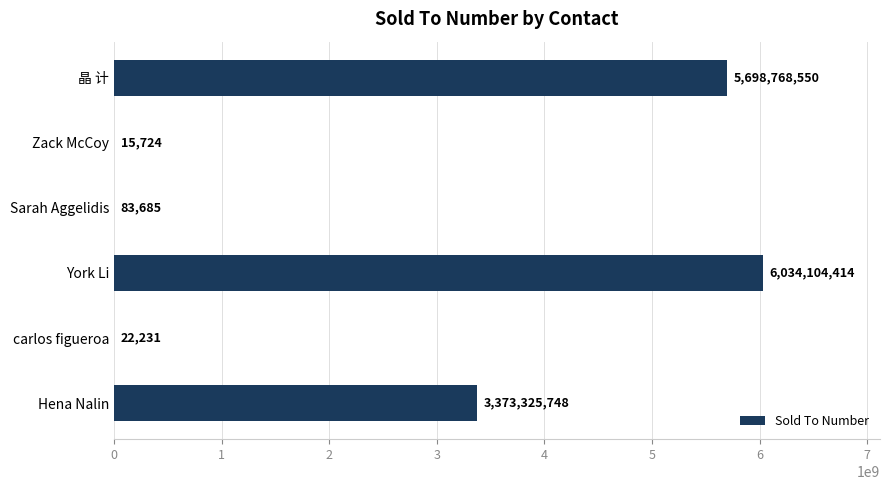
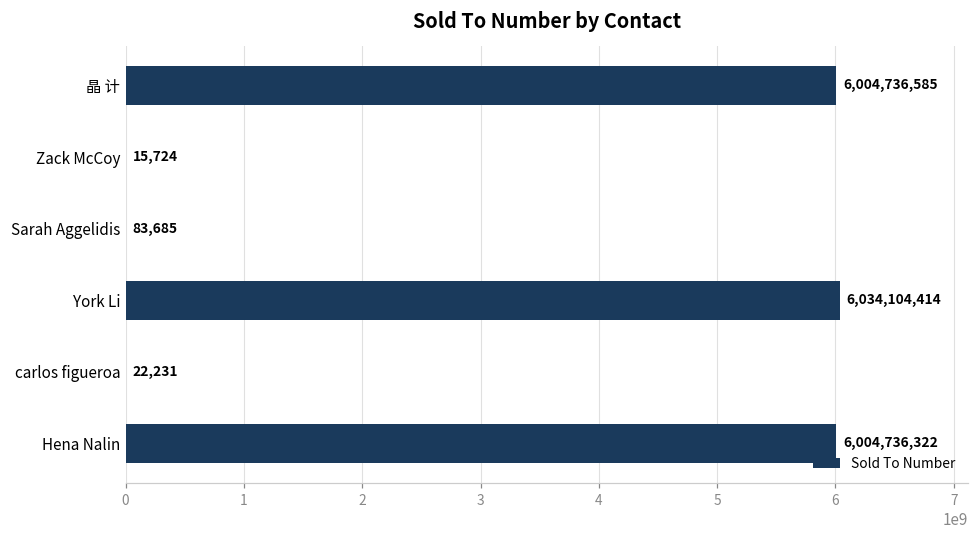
  {
-   "晶 计": "5,698,768,550",
+   "晶 计": "6,004,736,585",
    "Zack McCoy": "15,724",
    "Sarah Aggelidis": "83,685",
    "York Li": "6,034,104,414",
    "carlos figueroa": "22,231",
-   "Hena Nalin": "3,373,325,748"
+   "Hena Nalin": "6,004,736,322"
  }
